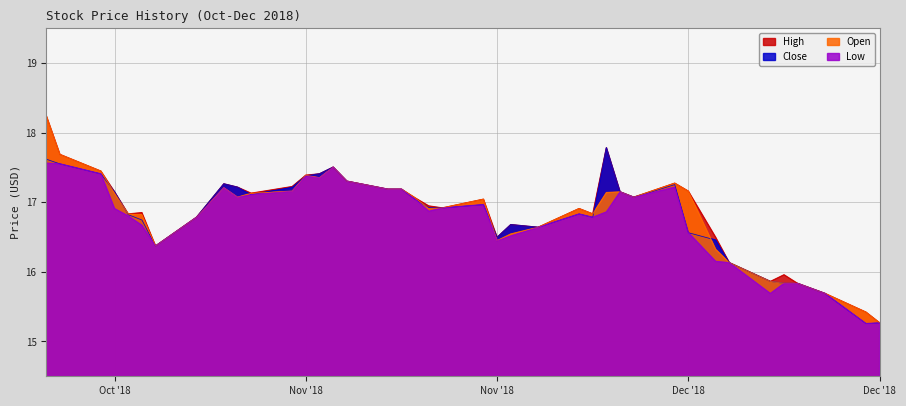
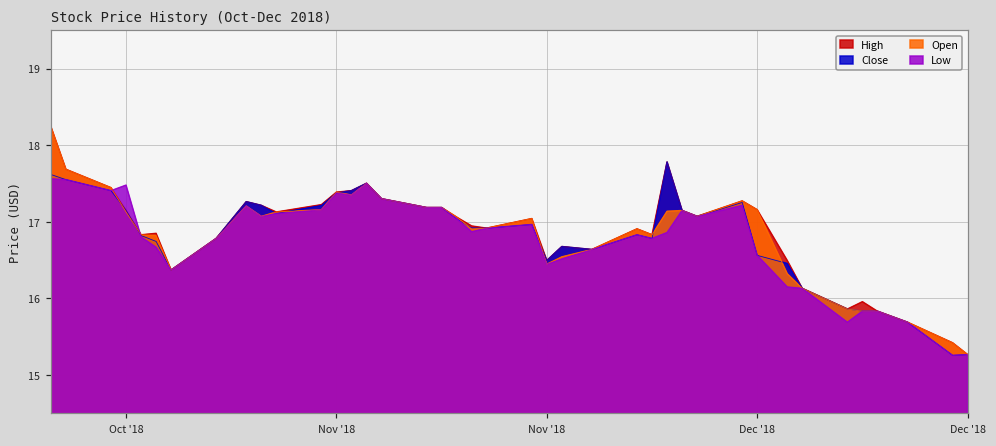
  {
    "Low": {
-     "Oct '18": 16.9
+     "Oct '18": 17.5
    }
  }
